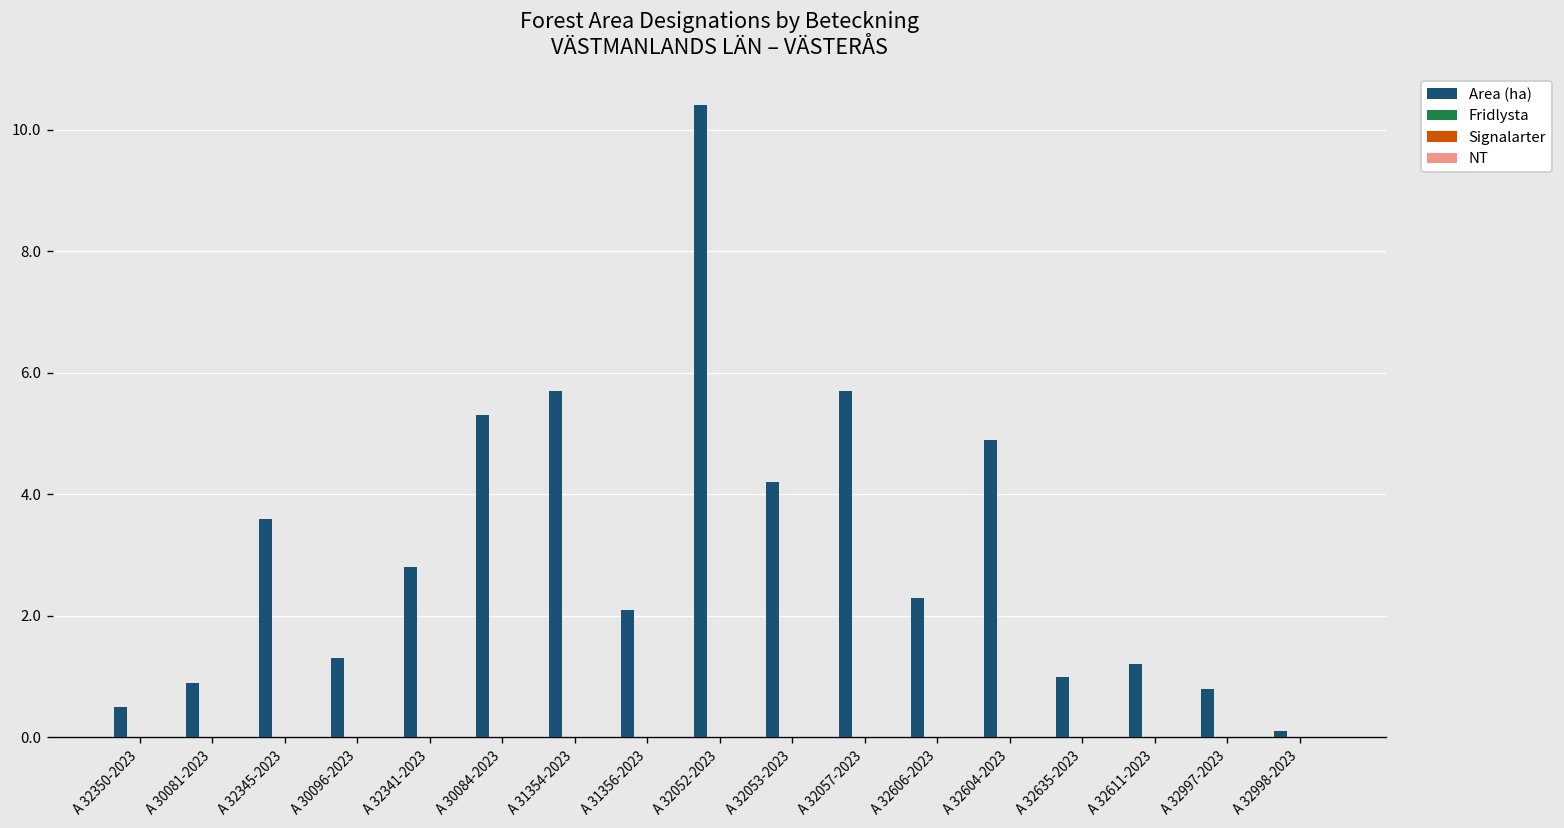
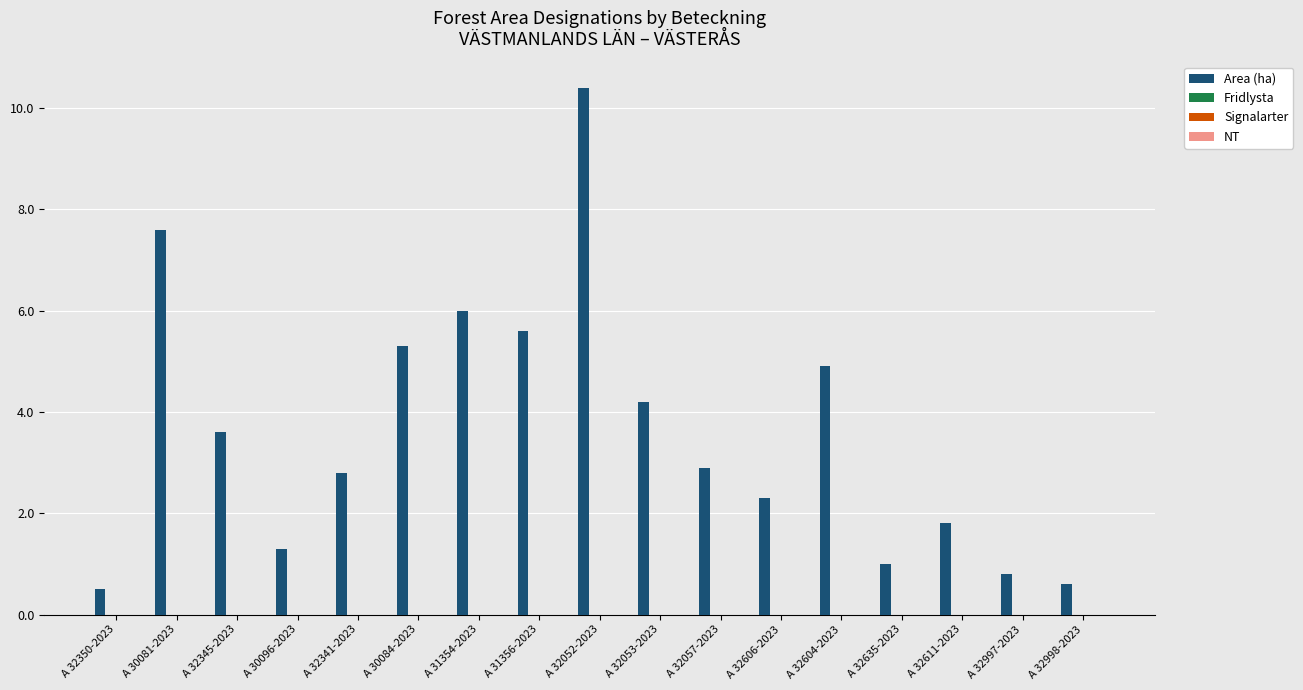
  {
    "Area (ha)": {
      "A 32350-2023": 0.5,
-     "A 30081-2023": 0.9,
+     "A 30081-2023": 7.6,
      "A 32345-2023": 3.6,
      "A 30096-2023": 1.3,
      "A 32341-2023": 2.8,
      "A 30084-2023": 5.3,
-     "A 31354-2023": 5.7,
-     "A 31356-2023": 2.1,
+     "A 31354-2023": 6.0,
+     "A 31356-2023": 5.6,
      "A 32052-2023": 10.4,
      "A 32053-2023": 4.2,
-     "A 32057-2023": 5.7,
+     "A 32057-2023": 2.9,
      "A 32606-2023": 2.3,
      "A 32604-2023": 4.9,
      "A 32635-2023": 1.0,
-     "A 32611-2023": 1.2,
+     "A 32611-2023": 1.8,
      "A 32997-2023": 0.8,
-     "A 32998-2023": 0.1
+     "A 32998-2023": 0.6
    },
    "Fridlysta": {
      "A 32350-2023": 0.0,
      "A 30081-2023": 0.0,
      "A 32345-2023": 0.0,
      "A 30096-2023": 0.0,
      "A 32341-2023": 0.0,
      "A 30084-2023": 0.0,
      "A 31354-2023": 0.0,
      "A 31356-2023": 0.0,
      "A 32052-2023": 0.0,
      "A 32053-2023": 0.0,
      "A 32057-2023": 0.0,
      "A 32606-2023": 0.0,
      "A 32604-2023": 0.0,
      "A 32635-2023": 0.0,
      "A 32611-2023": 0.0,
      "A 32997-2023": 0.0,
      "A 32998-2023": 0.0
    },
    "Signalarter": {
      "A 32350-2023": 0.0,
      "A 30081-2023": 0.0,
      "A 32345-2023": 0.0,
      "A 30096-2023": 0.0,
      "A 32341-2023": 0.0,
      "A 30084-2023": 0.0,
      "A 31354-2023": 0.0,
      "A 31356-2023": 0.0,
      "A 32052-2023": 0.0,
      "A 32053-2023": 0.0,
      "A 32057-2023": 0.0,
      "A 32606-2023": 0.0,
      "A 32604-2023": 0.0,
      "A 32635-2023": 0.0,
      "A 32611-2023": 0.0,
      "A 32997-2023": 0.0,
      "A 32998-2023": 0.0
    },
    "NT": {
      "A 32350-2023": 0.0,
      "A 30081-2023": 0.0,
      "A 32345-2023": 0.0,
      "A 30096-2023": 0.0,
      "A 32341-2023": 0.0,
      "A 30084-2023": 0.0,
      "A 31354-2023": 0.0,
      "A 31356-2023": 0.0,
      "A 32052-2023": 0.0,
      "A 32053-2023": 0.0,
      "A 32057-2023": 0.0,
      "A 32606-2023": 0.0,
      "A 32604-2023": 0.0,
      "A 32635-2023": 0.0,
      "A 32611-2023": 0.0,
      "A 32997-2023": 0.0,
      "A 32998-2023": 0.0
    }
  }
